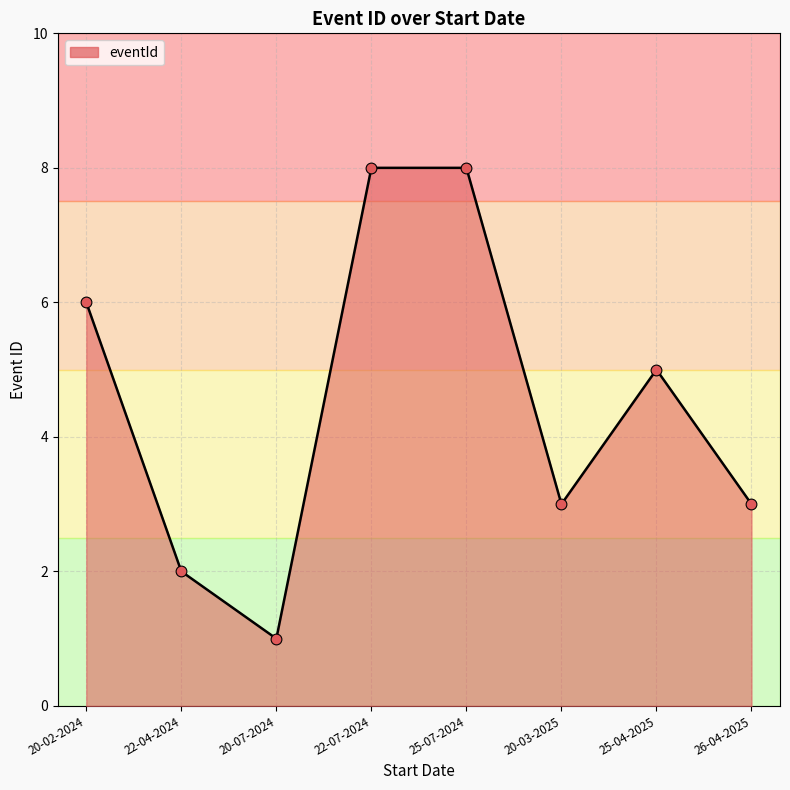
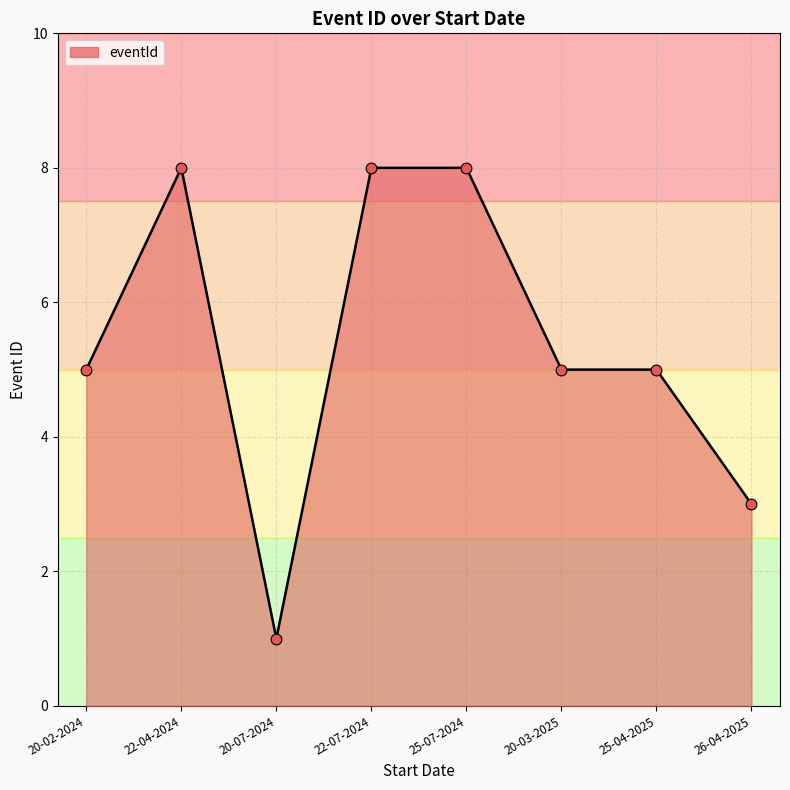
  {
-   "20-02-2024": 6,
-   "22-04-2024": 2,
+   "20-02-2024": 5,
+   "22-04-2024": 8,
    "20-07-2024": 1,
    "22-07-2024": 8,
    "25-07-2024": 8,
-   "20-03-2025": 3,
+   "20-03-2025": 5,
    "25-04-2025": 5,
    "26-04-2025": 3
  }
